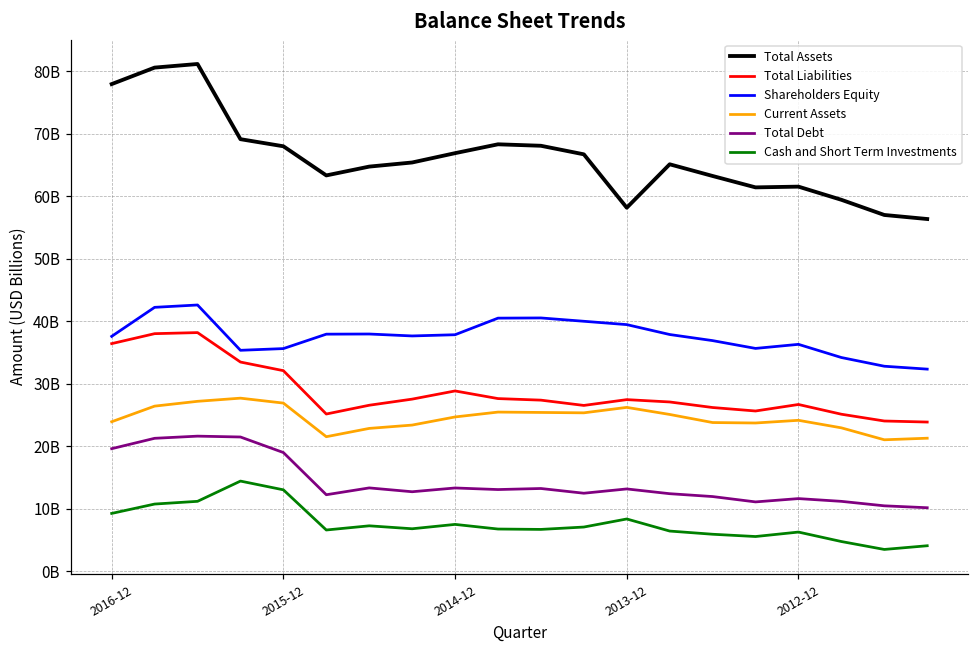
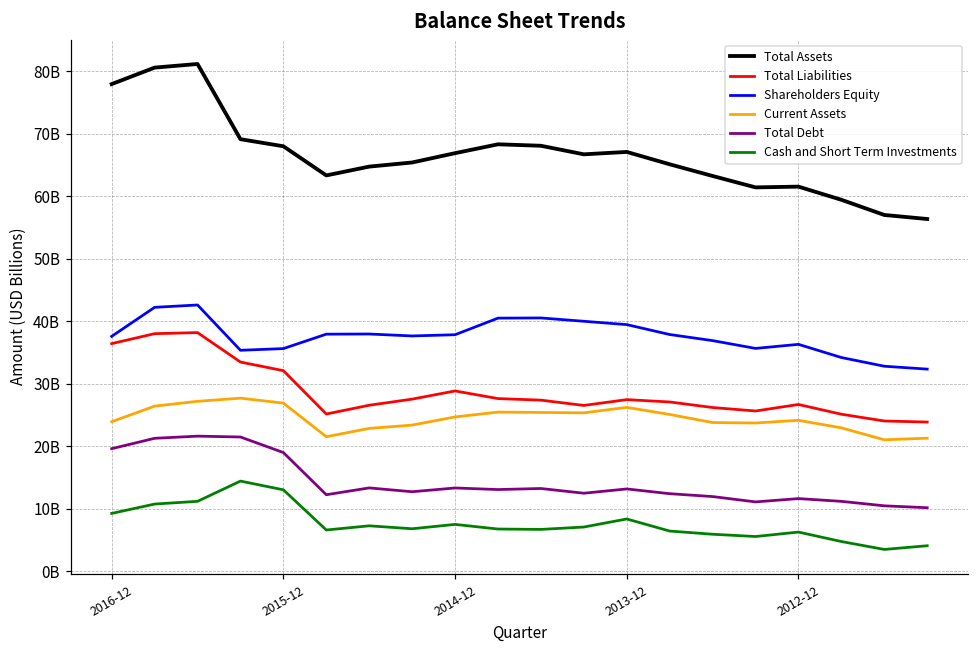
  {
    "Total Assets": {
      "2016-12": 78000000000,
      "2015-12": 68000000000,
      "2014-12": 67000000000,
-     "2013-12": 58000000000,
+     "2013-12": 67000000000,
      "2012-12": 62000000000
    },
    "Total Liabilities": {
      "2016-12": 36000000000,
      "2015-12": 32000000000,
      "2014-12": 29000000000,
      "2013-12": 27000000000,
      "2012-12": 27000000000
    },
    "Shareholders Equity": {
      "2016-12": 38000000000,
      "2015-12": 36000000000,
      "2014-12": 38000000000,
      "2013-12": 39000000000,
      "2012-12": 36000000000
    },
    "Current Assets": {
      "2016-12": 24000000000,
      "2015-12": 27000000000,
      "2014-12": 25000000000,
      "2013-12": 26000000000,
      "2012-12": 24000000000
    },
    "Total Debt": {
      "2016-12": 20000000000,
      "2015-12": 19000000000,
      "2014-12": 13000000000,
      "2013-12": 13000000000,
      "2012-12": 12000000000
    },
    "Cash and Short Term Investments": {
      "2016-12": 9000000000,
      "2015-12": 13000000000,
      "2014-12": 8000000000,
      "2013-12": 8000000000,
      "2012-12": 6000000000
    }
  }
